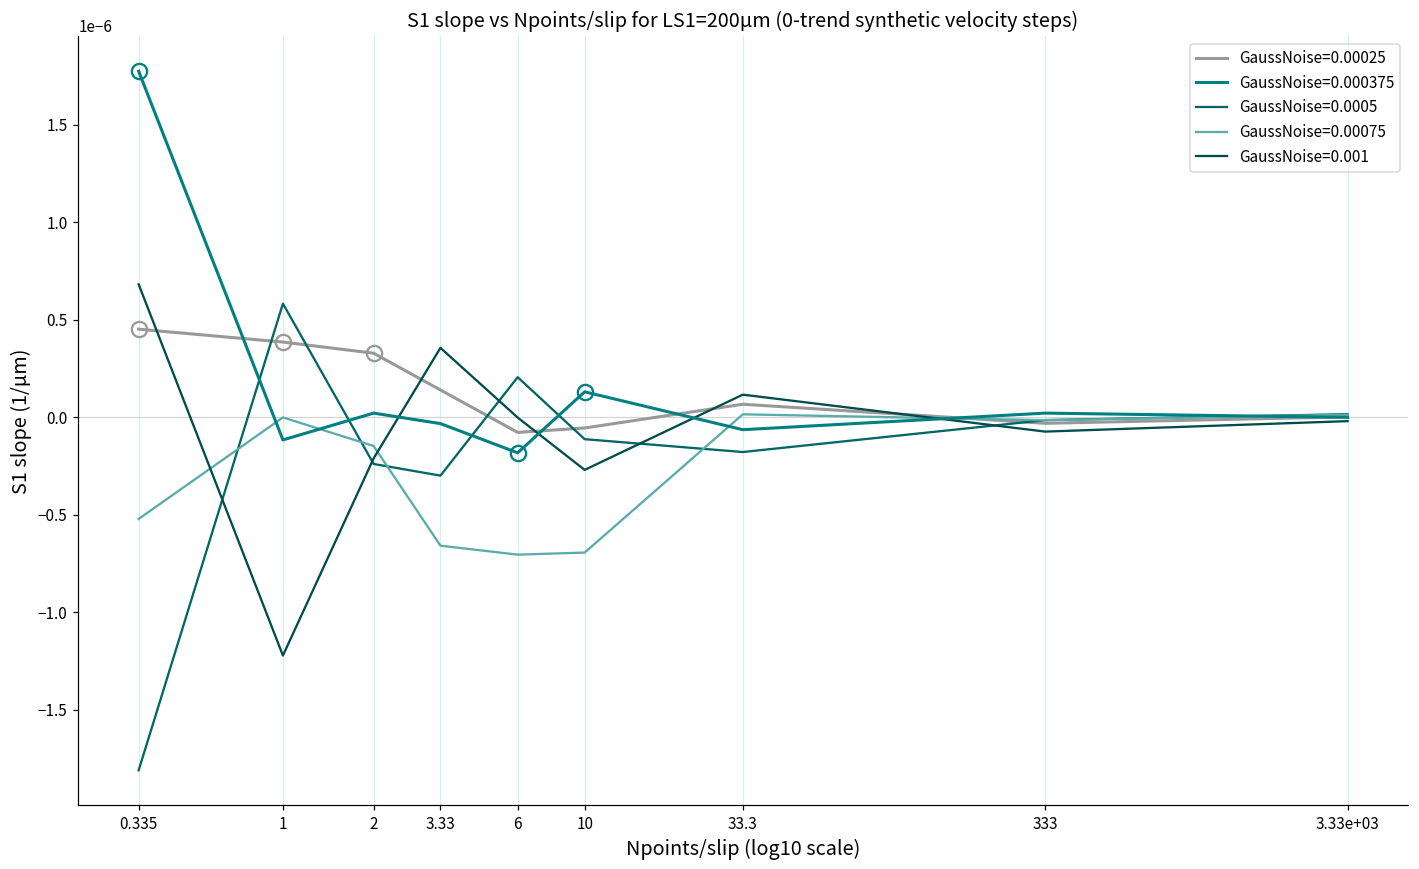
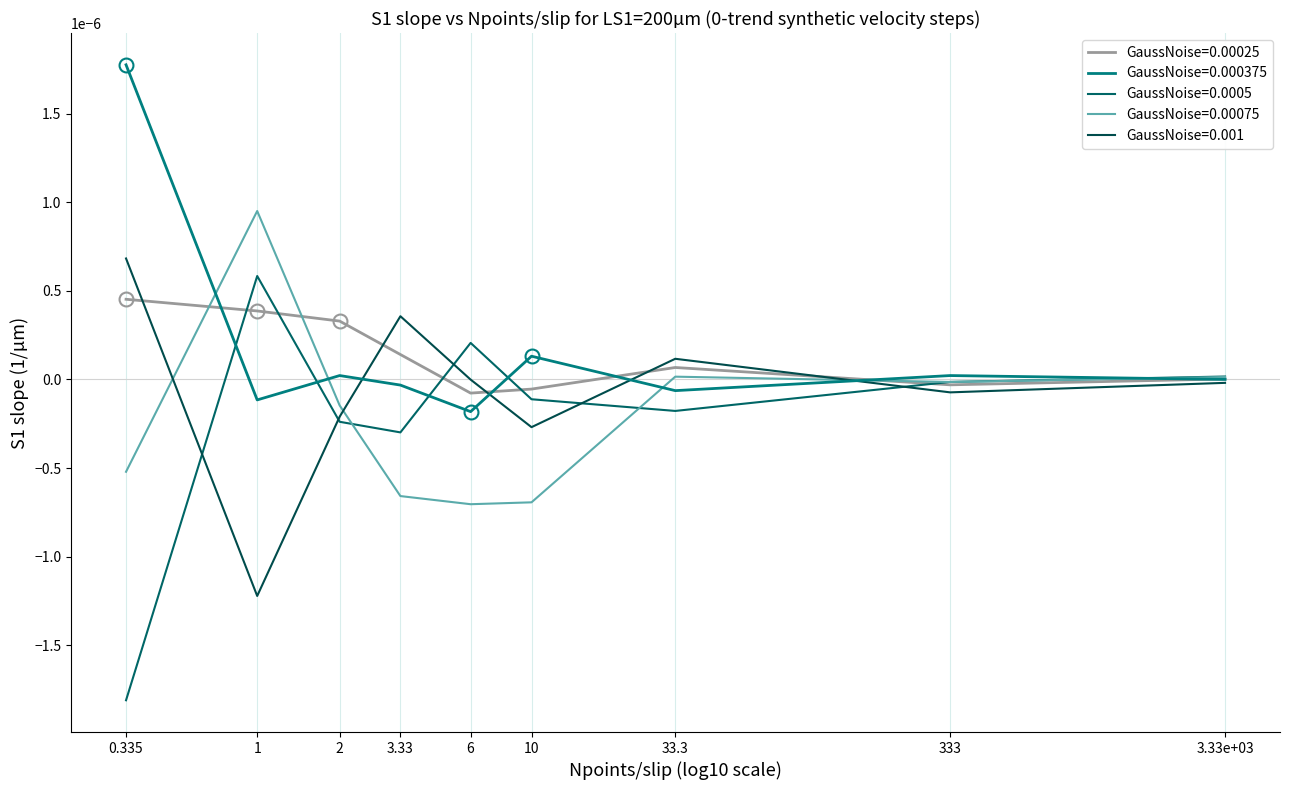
  {
    "GaussNoise=0.00025": {
      "3.33": 0.00000014,
      "6": -0.00000008,
      "10": -0.00000005,
      "33.3": 0.00000007,
      "333": -0.00000003
    },
    "GaussNoise=0.00075": {
      "0.335": -0.00000052,
-     "1": 0.000000,
+     "1": 0.000001,
      "2": -0.00000015,
      "3.33": -0.00000066,
      "6": -0.00000070,
      "10": -0.00000069,
      "33.3": 0.00000002
    }
  }
